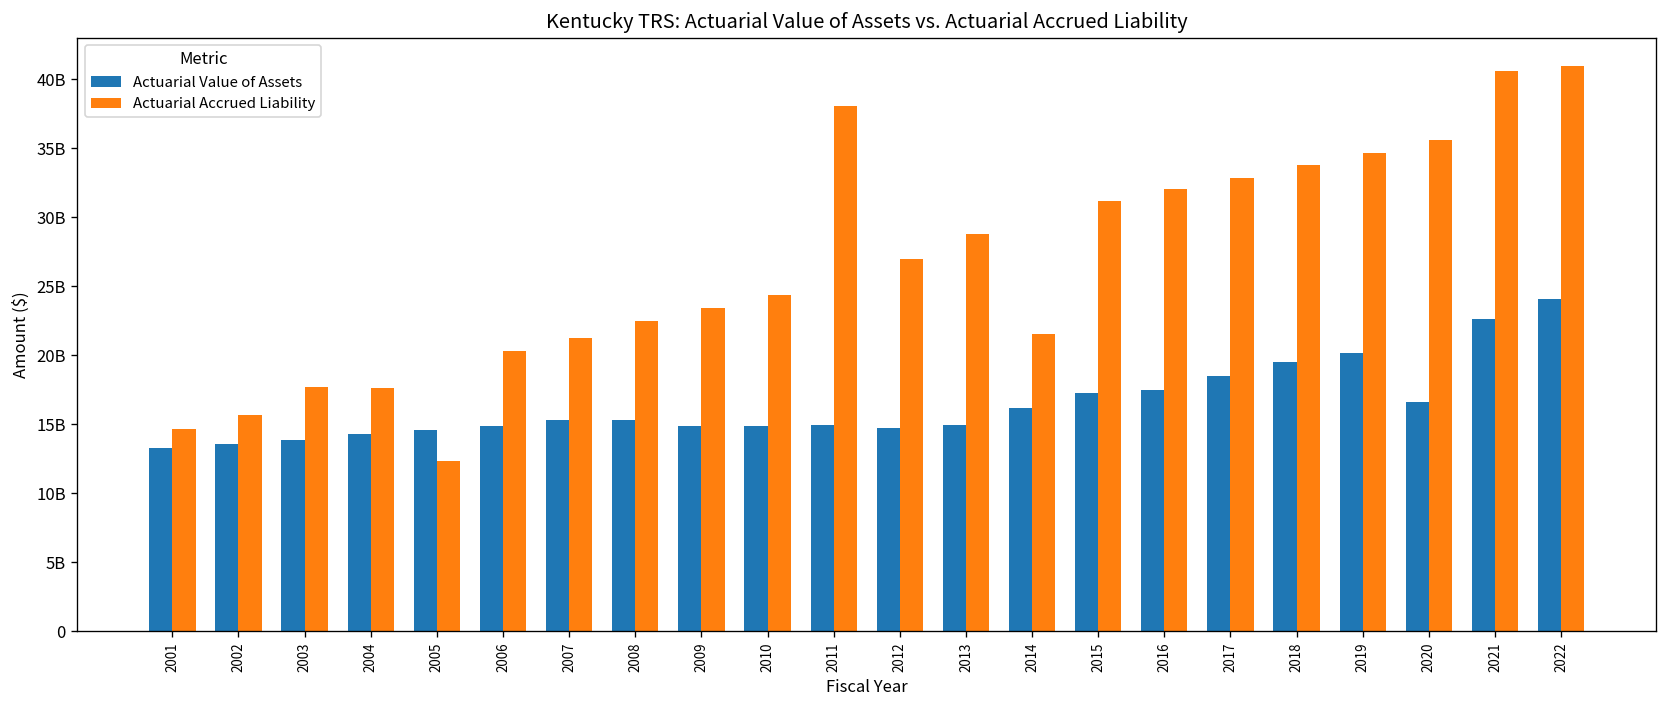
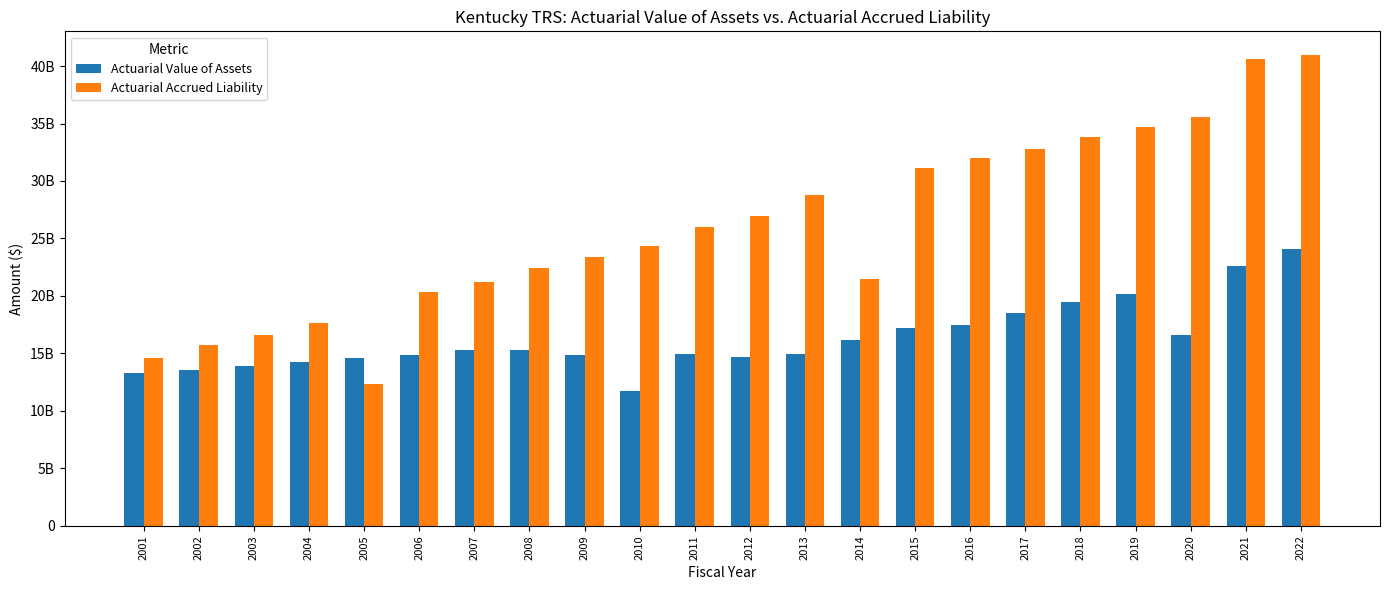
  {
    "Actuarial Value of Assets": {
      "2001": 13300000000,
      "2002": 13600000000,
      "2003": 13900000000,
      "2004": 14300000000,
      "2005": 14600000000,
      "2006": 14900000000,
      "2007": 15300000000,
      "2008": 15300000000,
      "2009": 14900000000,
-     "2010": 14900000000,
+     "2010": 11700000000,
      "2011": 14900000000,
      "2012": 14700000000,
      "2013": 15000000000,
      "2014": 16200000000,
      "2015": 17200000000,
      "2016": 17500000000,
      "2017": 18500000000,
      "2018": 19500000000,
      "2019": 20200000000,
      "2020": 16600000000,
      "2021": 22600000000,
      "2022": 24100000000
    },
    "Actuarial Accrued Liability": {
      "2001": 14600000000,
      "2002": 15700000000,
-     "2003": 17700000000,
+     "2003": 16600000000,
      "2004": 17600000000,
      "2005": 12300000000,
      "2006": 20300000000,
      "2007": 21300000000,
      "2008": 22500000000,
      "2009": 23400000000,
      "2010": 24300000000,
-     "2011": 38000000000,
+     "2011": 26000000000,
      "2012": 27000000000,
      "2013": 28800000000,
      "2014": 21500000000,
      "2015": 31100000000,
      "2016": 32000000000,
      "2017": 32800000000,
      "2018": 33800000000,
      "2019": 34700000000,
      "2020": 35600000000,
      "2021": 40600000000,
      "2022": 41000000000
    }
  }
